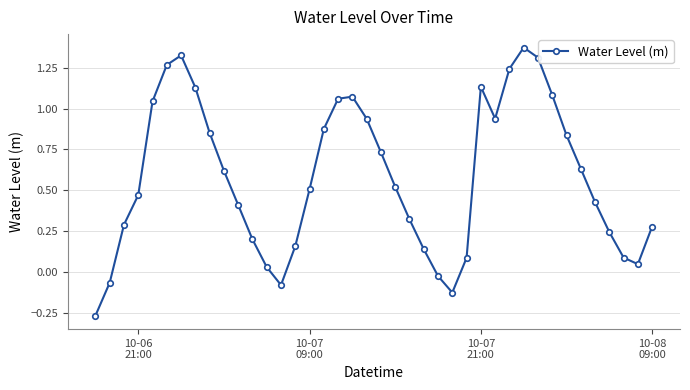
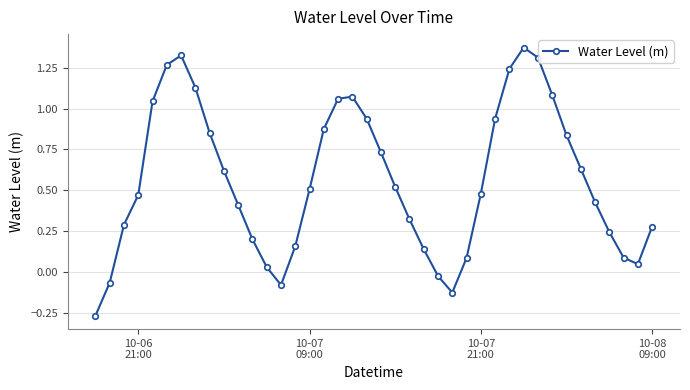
  {
    "10-06 21:00": 0.47,
    "10-07 09:00": 0.51,
-   "10-07 21:00": 1.13,
+   "10-07 21:00": 0.48,
    "10-08 09:00": 0.28
  }
